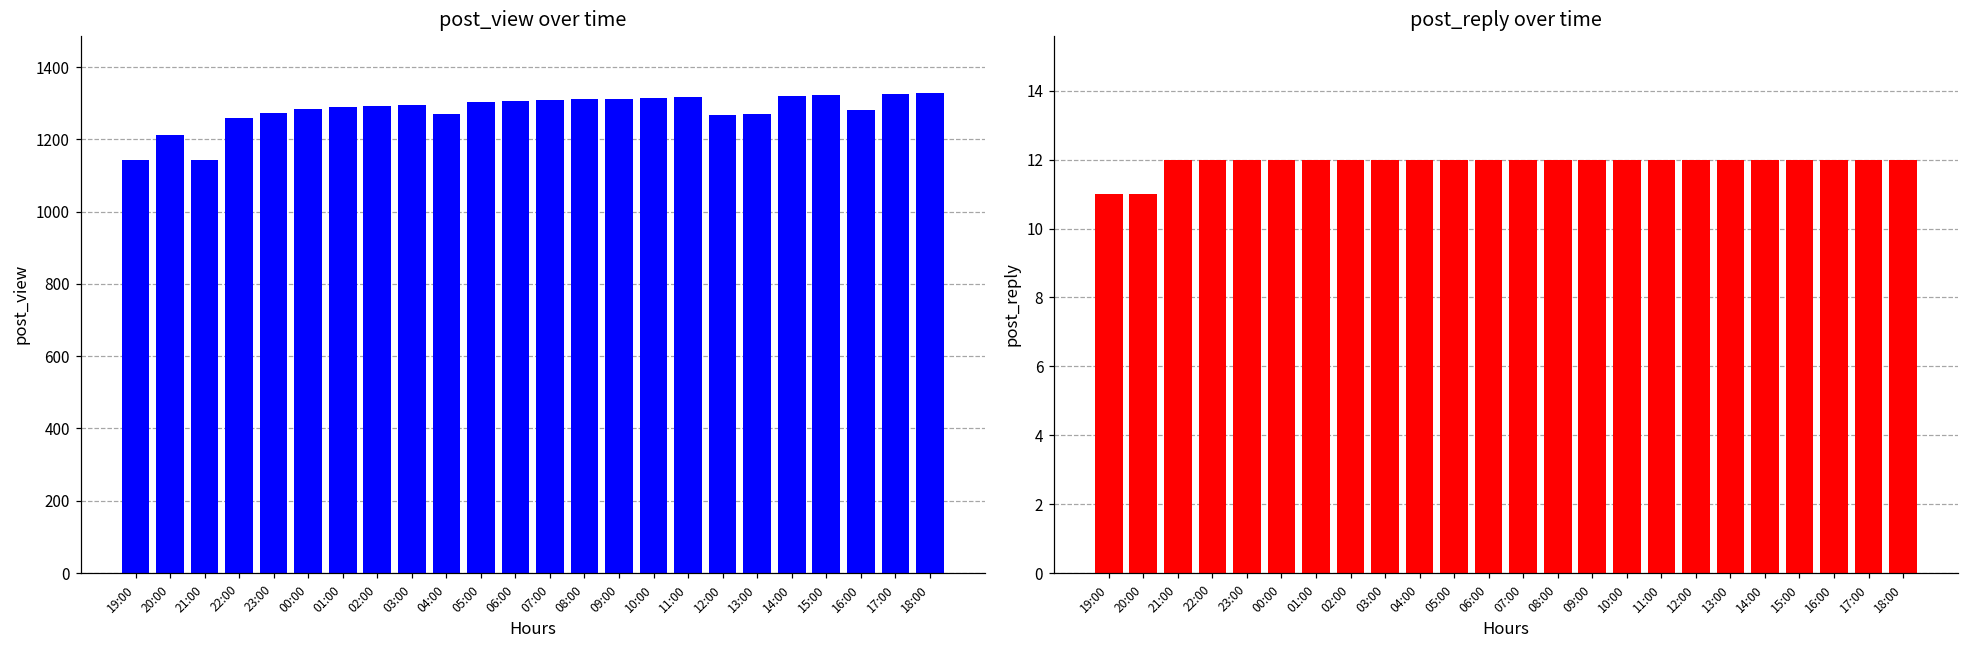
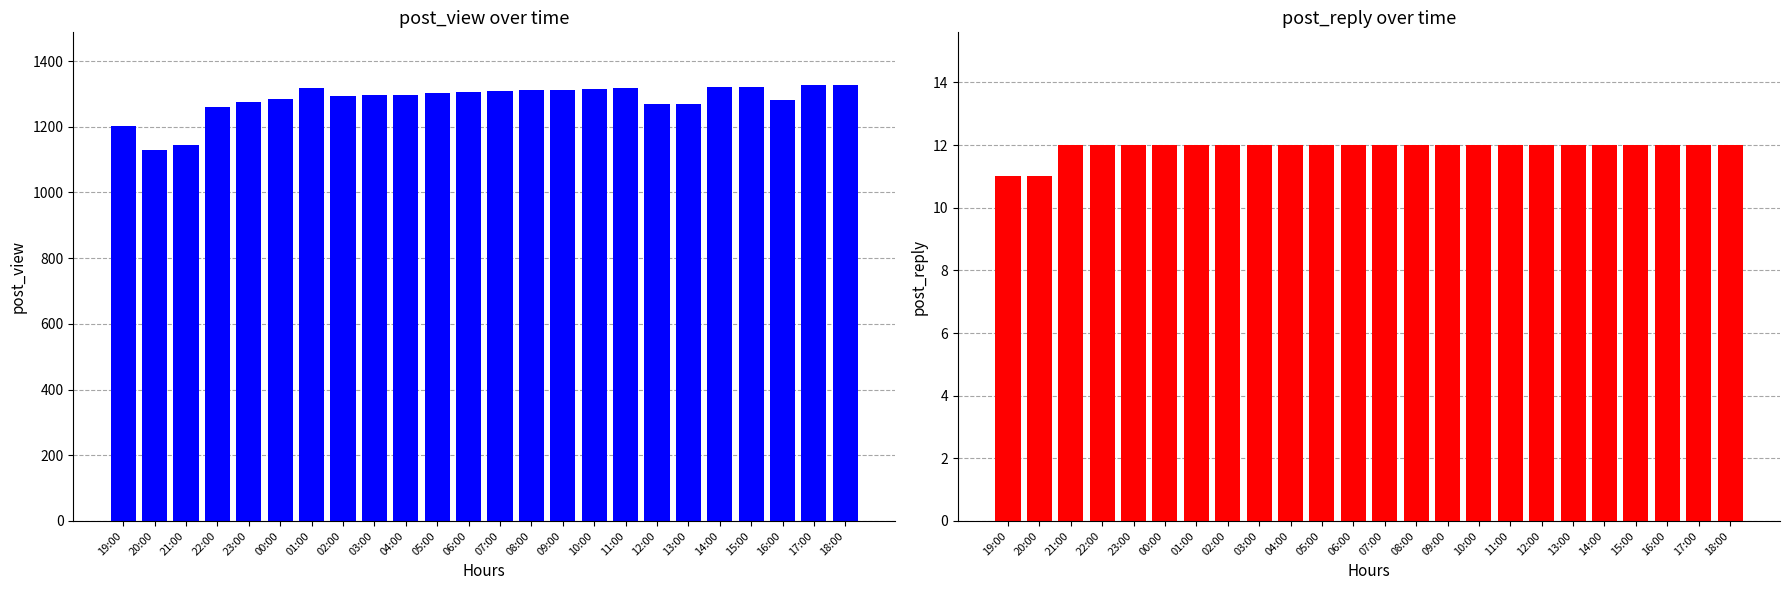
  {
    "post_view over time": {
-     "19:00": 1140,
-     "20:00": 1210,
+     "19:00": 1200,
+     "20:00": 1130,
      "21:00": 1140,
      "22:00": 1260,
      "23:00": 1270,
      "00:00": 1290,
-     "01:00": 1290,
+     "01:00": 1320,
      "02:00": 1290,
      "03:00": 1300,
-     "04:00": 1270,
+     "04:00": 1300,
      "05:00": 1300,
      "06:00": 1310,
      "07:00": 1310,
      "08:00": 1310,
      "09:00": 1310,
      "10:00": 1310,
      "11:00": 1320,
      "12:00": 1270,
      "13:00": 1270,
      "14:00": 1320,
      "15:00": 1320,
      "16:00": 1280,
      "17:00": 1330,
      "18:00": 1330
    },
    "post_reply over time": {
      "19:00": 11.0,
      "20:00": 11.0,
      "21:00": 12.0,
      "22:00": 12.0,
      "23:00": 12.0,
      "00:00": 12.0,
      "01:00": 12.0,
      "02:00": 12.0,
      "03:00": 12.0,
      "04:00": 12.0,
      "05:00": 12.0,
      "06:00": 12.0,
      "07:00": 12.0,
      "08:00": 12.0,
      "09:00": 12.0,
      "10:00": 12.0,
      "11:00": 12.0,
      "12:00": 12.0,
      "13:00": 12.0,
      "14:00": 12.0,
      "15:00": 12.0,
      "16:00": 12.0,
      "17:00": 12.0,
      "18:00": 12.0
    }
  }
